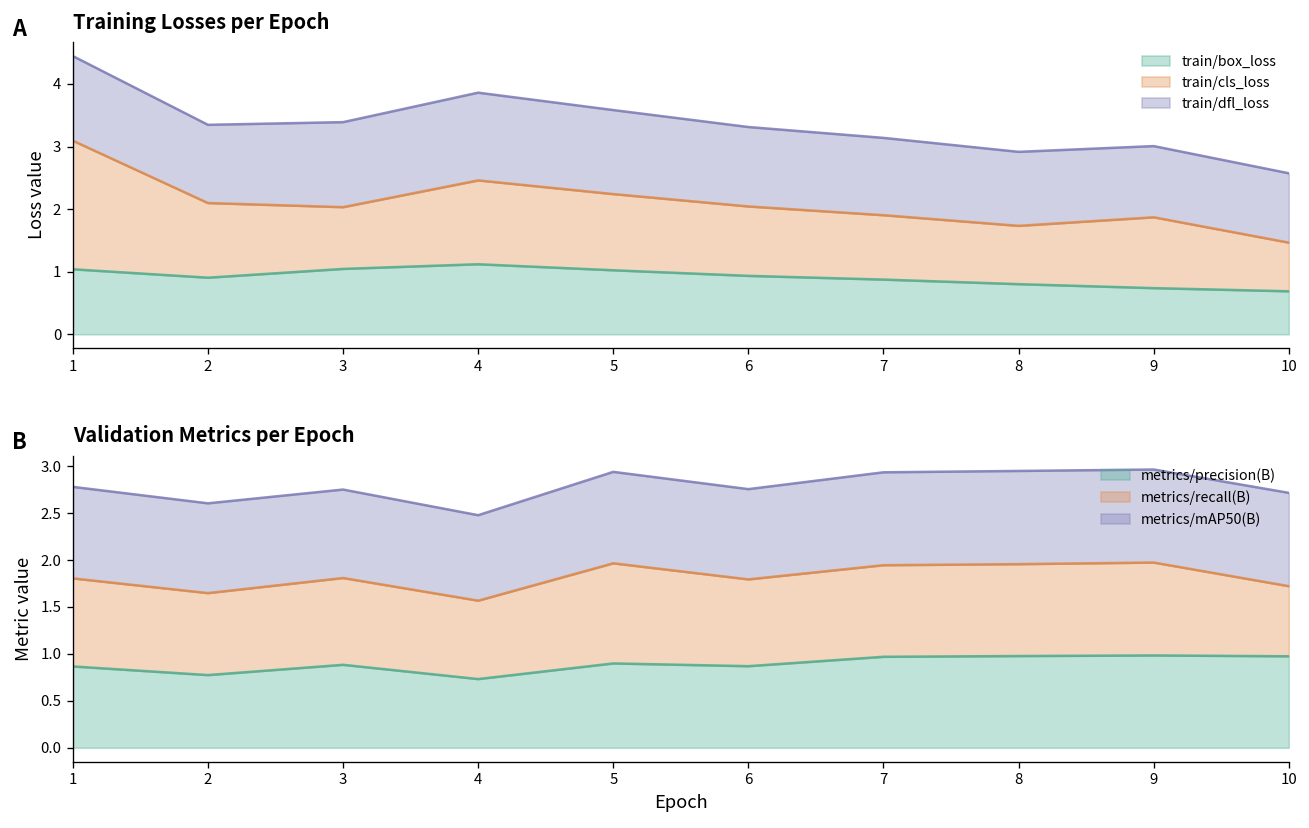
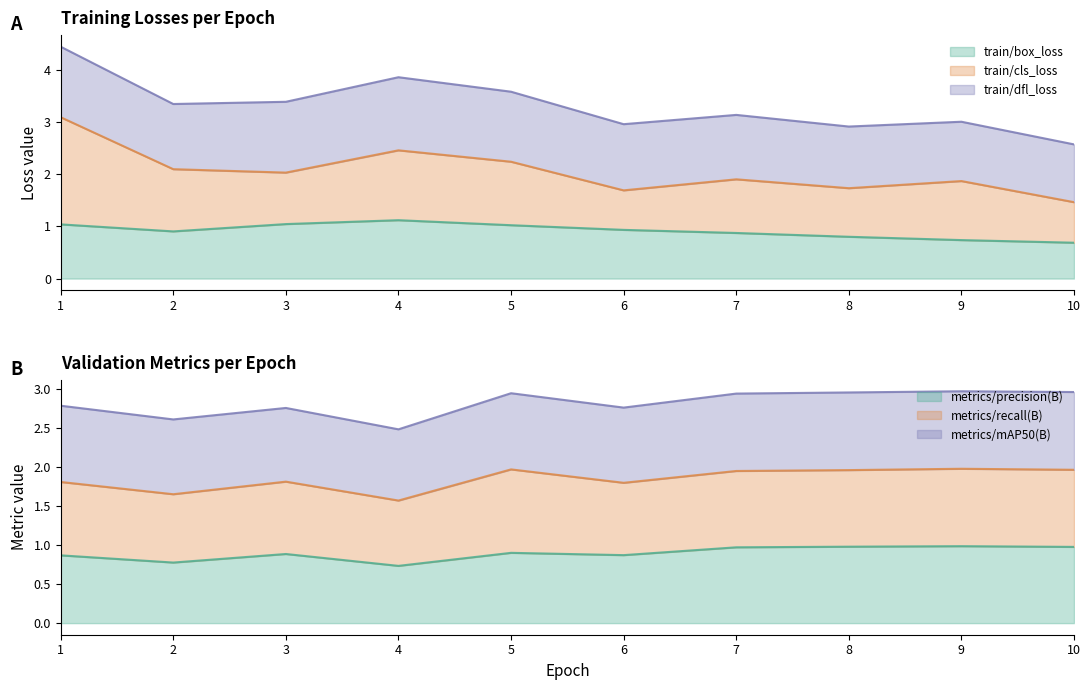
  {
    "Training Losses per Epoch": {
      "train/cls_loss": {
        "1": 2.1,
        "2": 1.2,
        "3": 1.0,
        "4": 1.3,
        "5": 1.2,
-       "6": 1.1,
+       "6": 0.8,
        "7": 1.0,
        "8": 0.9,
        "9": 1.1,
        "10": 0.8
      }
    },
    "Validation Metrics per Epoch": {
      "metrics/recall(B)": {
        "1": 0.9,
        "2": 0.9,
        "3": 0.9,
        "4": 0.8,
        "5": 1.1,
        "6": 0.9,
        "7": 1.0,
        "8": 1.0,
        "9": 1.0,
-       "10": 0.7
+       "10": 1.0
      }
    }
  }
